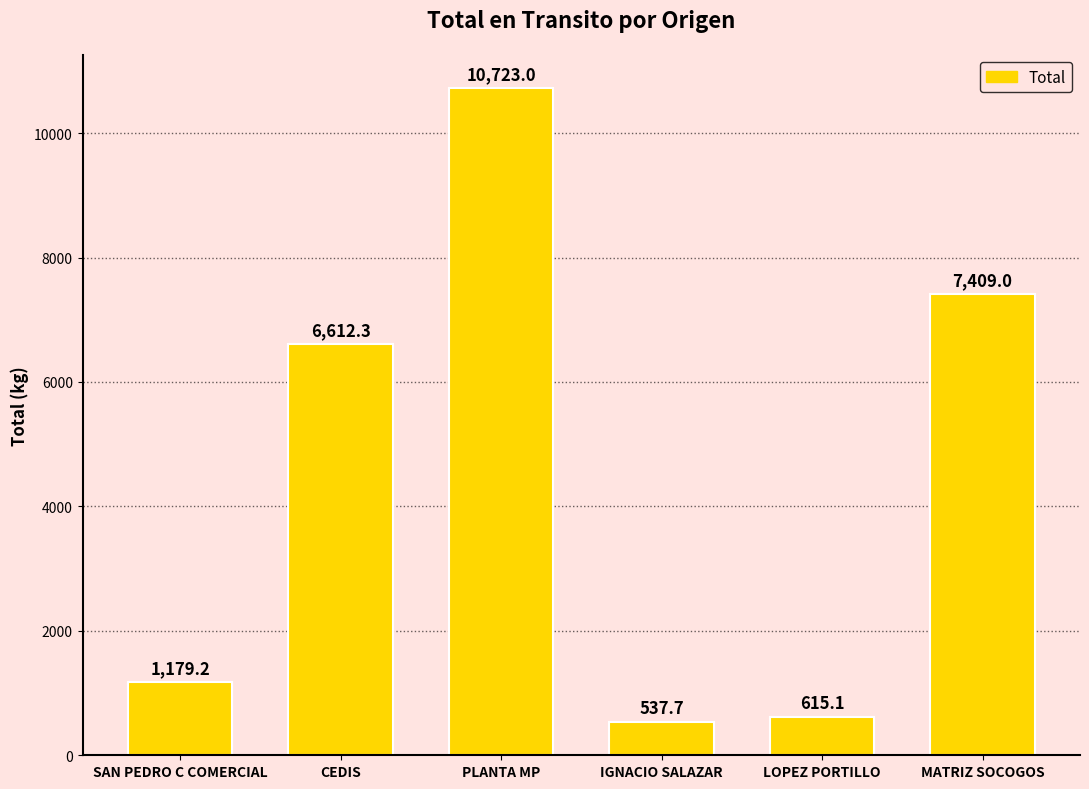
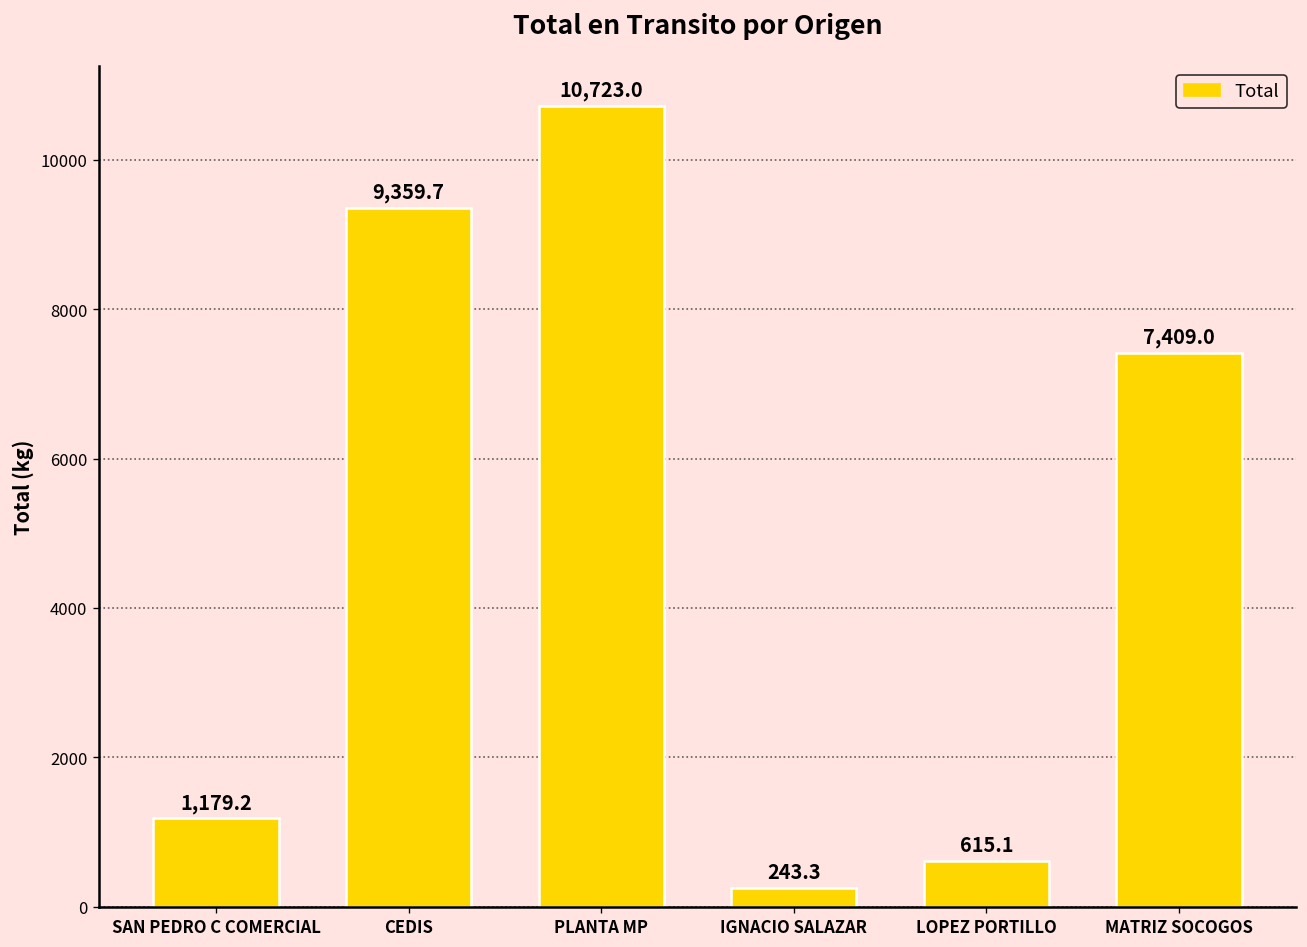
  {
    "SAN PEDRO C COMERCIAL": "1,179.2",
-   "CEDIS": "6,612.3",
+   "CEDIS": "9,359.7",
    "PLANTA MP": "10,723.0",
-   "IGNACIO SALAZAR": "537.7",
+   "IGNACIO SALAZAR": "243.3",
    "LOPEZ PORTILLO": "615.1",
    "MATRIZ SOCOGOS": "7,409.0"
  }
